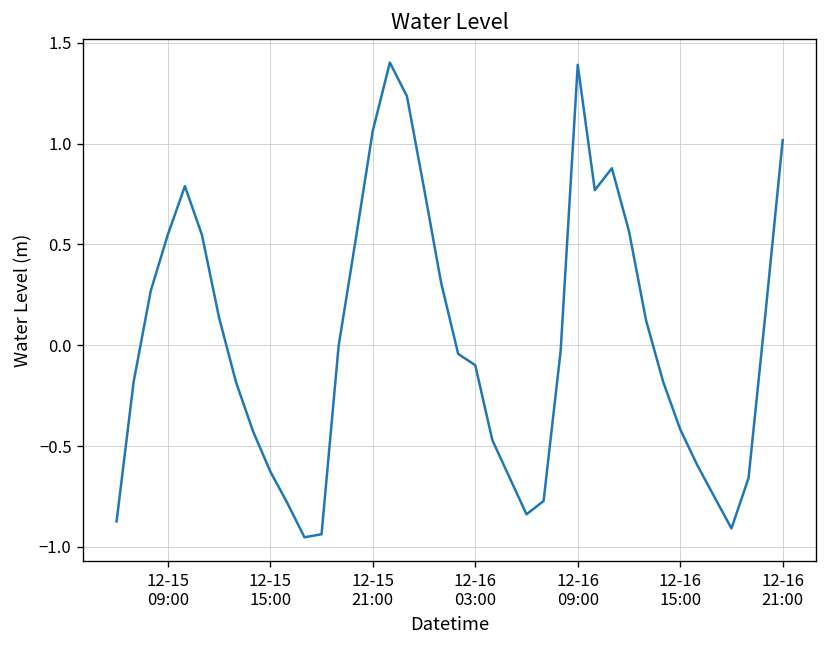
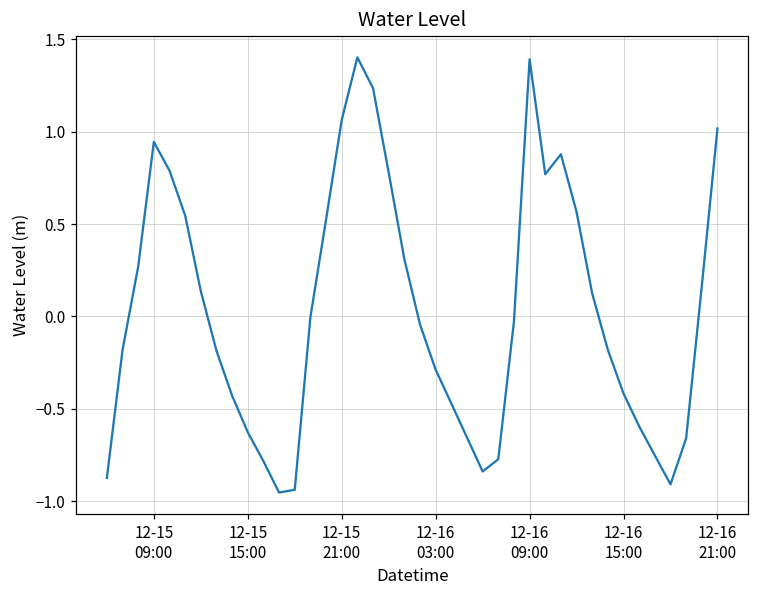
  {
-   "12-15 09:00": 0.55,
+   "12-15 09:00": 0.94,
    "12-15 15:00": -0.63,
    "12-15 21:00": 1.06,
-   "12-16 03:00": -0.10,
+   "12-16 03:00": -0.29,
    "12-16 09:00": 1.39,
    "12-16 15:00": -0.42,
    "12-16 21:00": 1.02
  }
